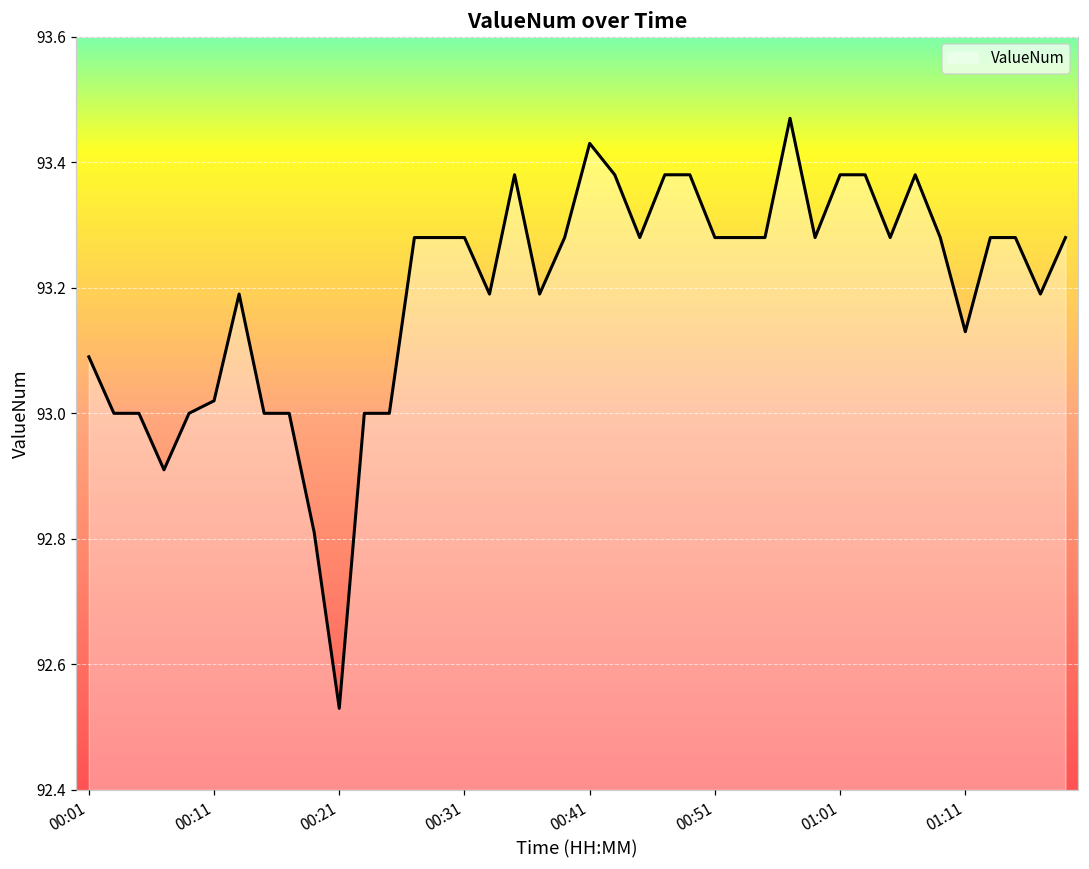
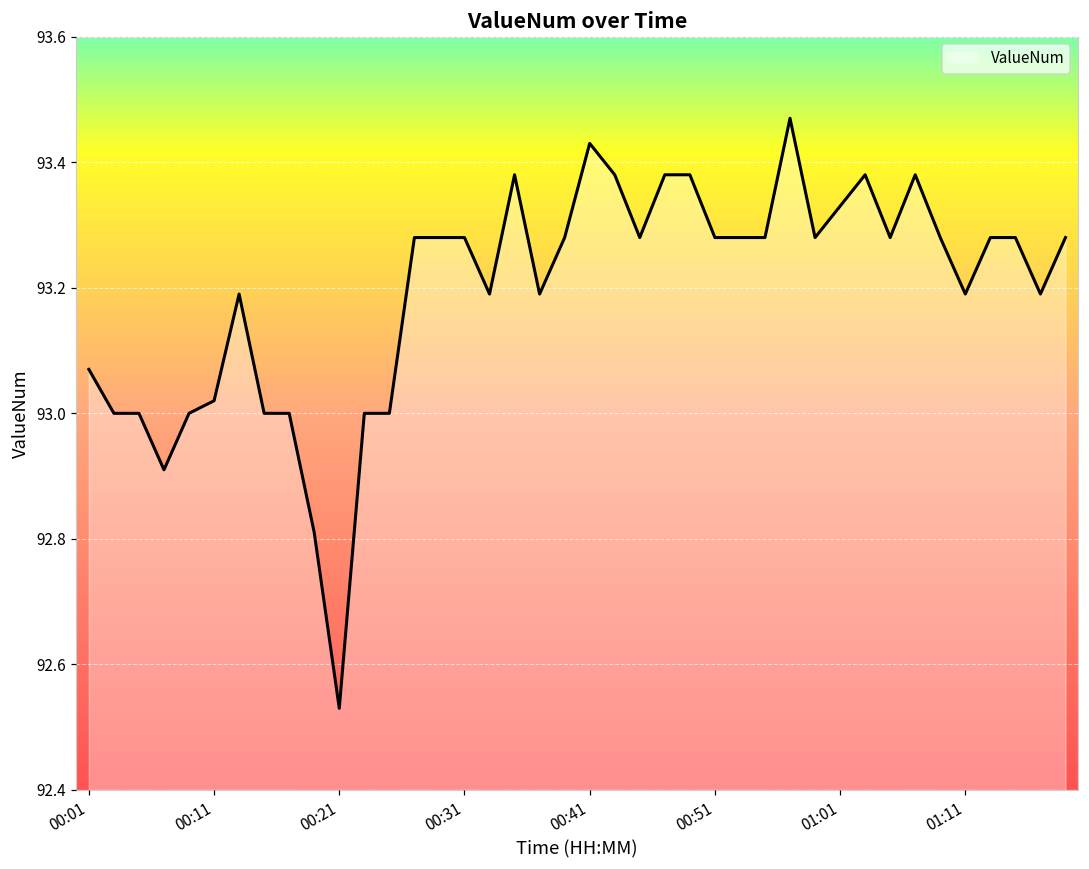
  {
-   "00:01": 93.09,
+   "00:01": 93.07,
    "00:11": 93.02,
    "00:21": 92.53,
    "00:31": 93.28,
    "00:41": 93.43,
    "00:51": 93.28,
-   "01:01": 93.38,
-   "01:11": 93.13
+   "01:01": 93.33,
+   "01:11": 93.19
  }
